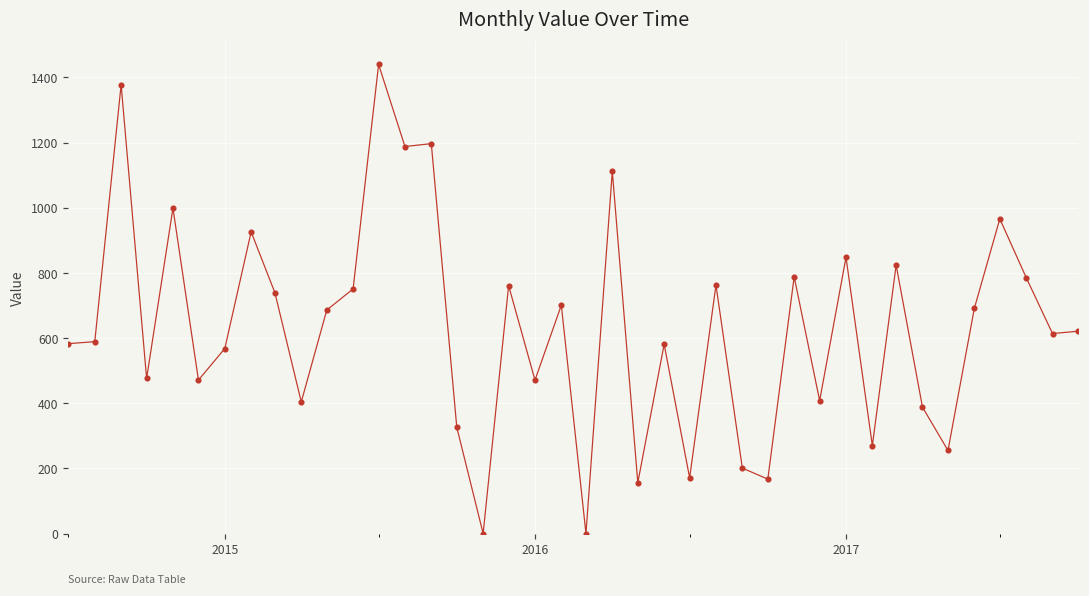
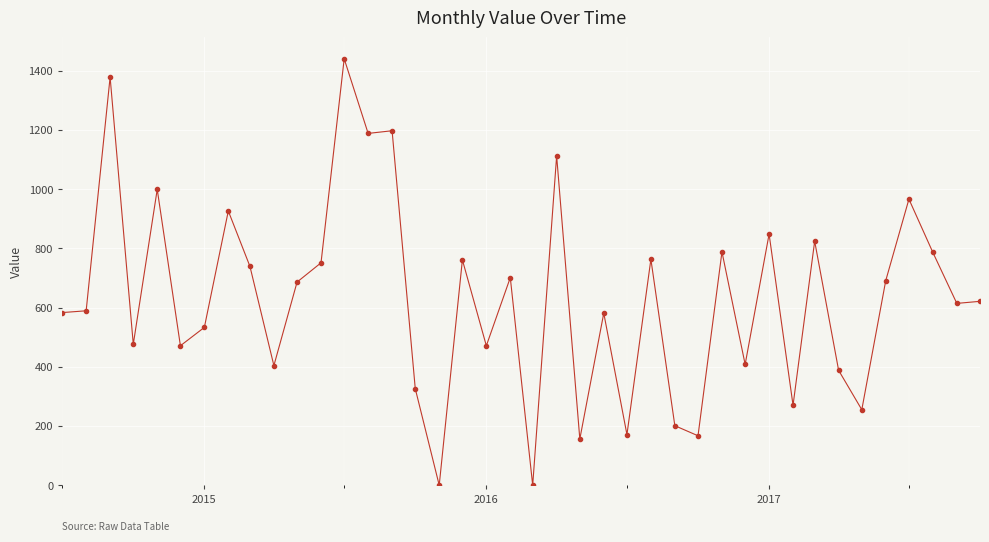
  {
-   "2015": 570,
+   "2015": 530,
    "2016": 470,
    "2017": 850
  }
